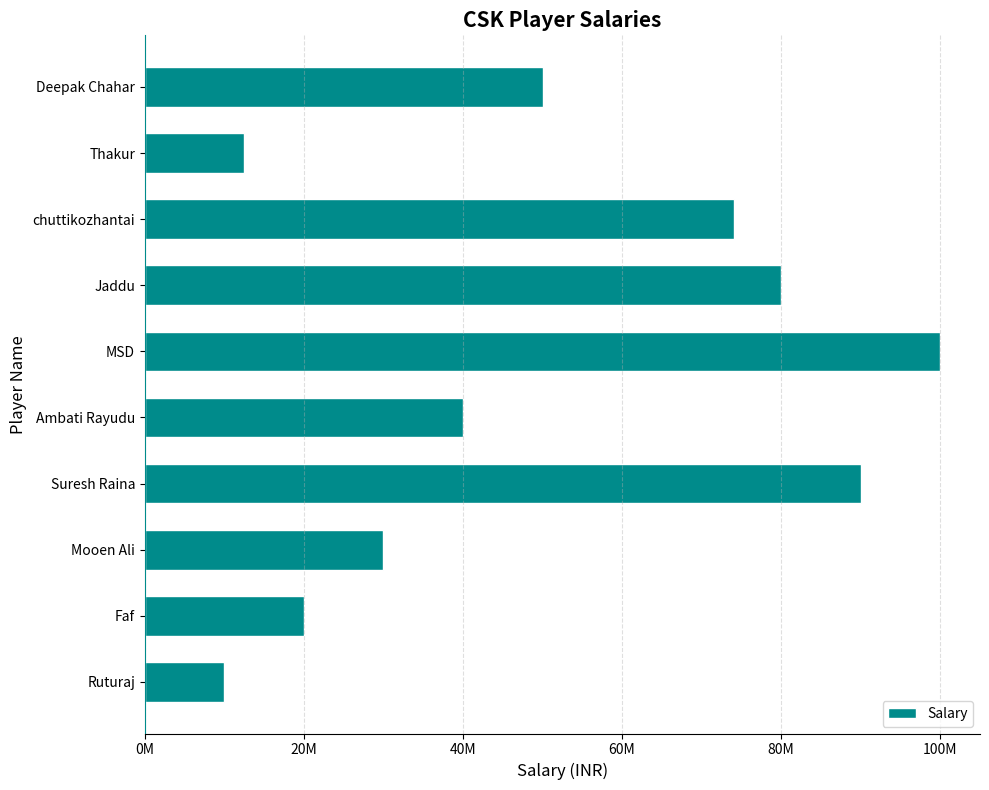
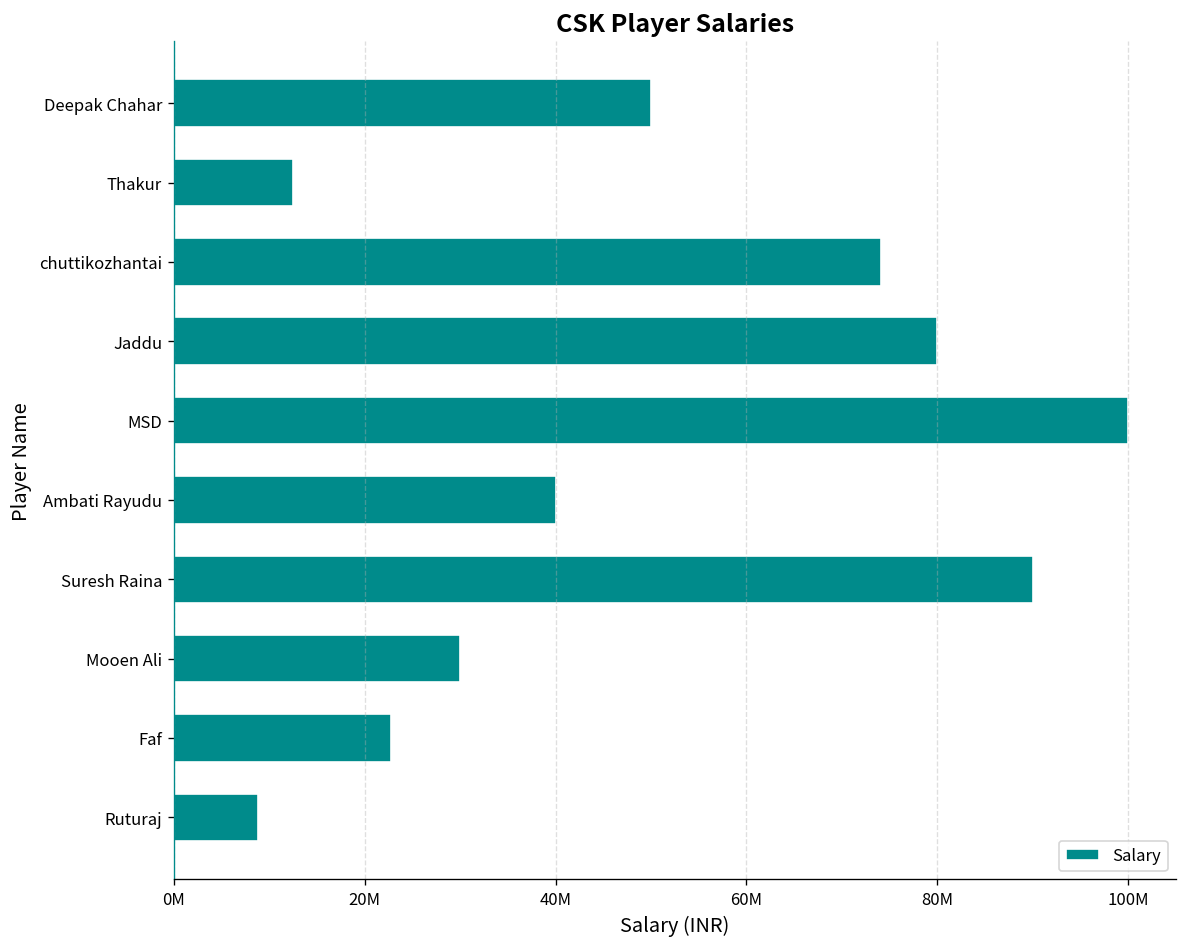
  {
    "Deepak Chahar": 50000000,
    "Thakur": 12000000,
    "chuttikozhantai": 74000000,
    "Jaddu": 80000000,
    "MSD": 100000000,
    "Ambati Rayudu": 40000000,
    "Suresh Raina": 90000000,
    "Mooen Ali": 30000000,
-   "Faf": 20000000,
-   "Ruturaj": 10000000
+   "Faf": 23000000,
+   "Ruturaj": 9000000
  }
